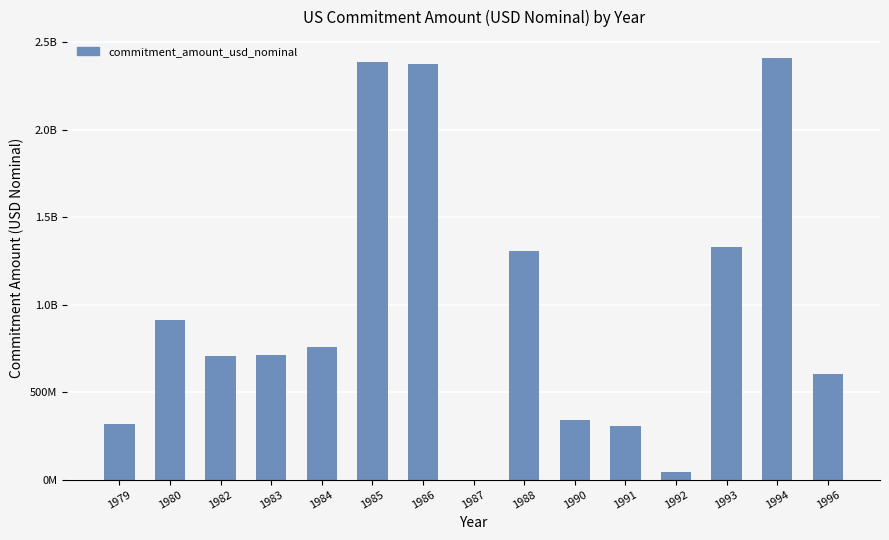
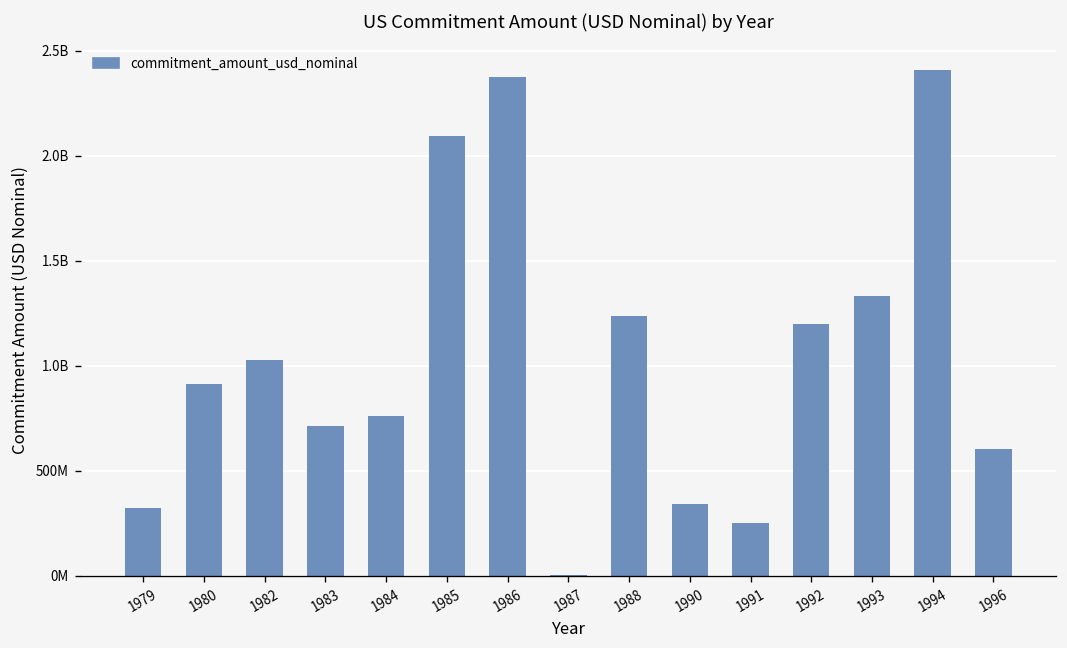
  {
    "1979": 320000000,
    "1980": 910000000,
-   "1982": 710000000,
+   "1982": 1030000000,
    "1983": 710000000,
    "1984": 760000000,
-   "1985": 2390000000,
+   "1985": 2100000000,
    "1986": 2380000000,
-   "1988": 1310000000,
+   "1988": 1240000000,
    "1990": 340000000,
-   "1991": 310000000,
-   "1992": 50000000,
+   "1991": 250000000,
+   "1992": 1200000000,
    "1993": 1330000000,
    "1994": 2410000000,
    "1996": 600000000
  }
